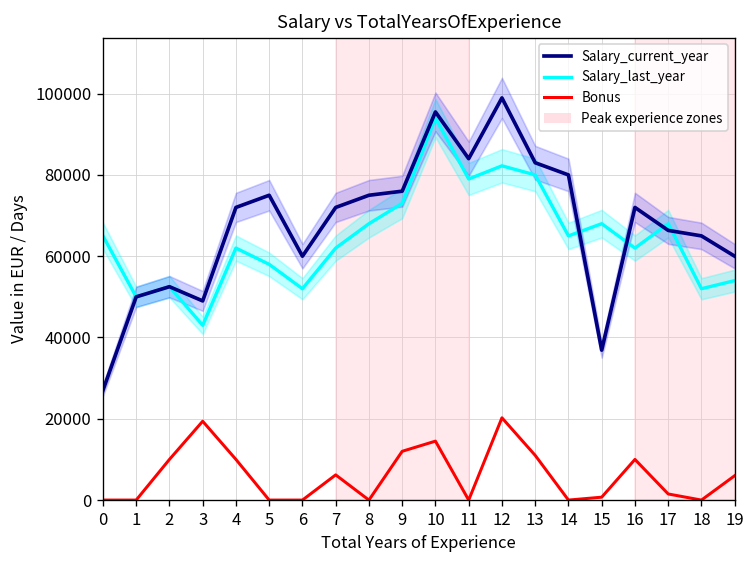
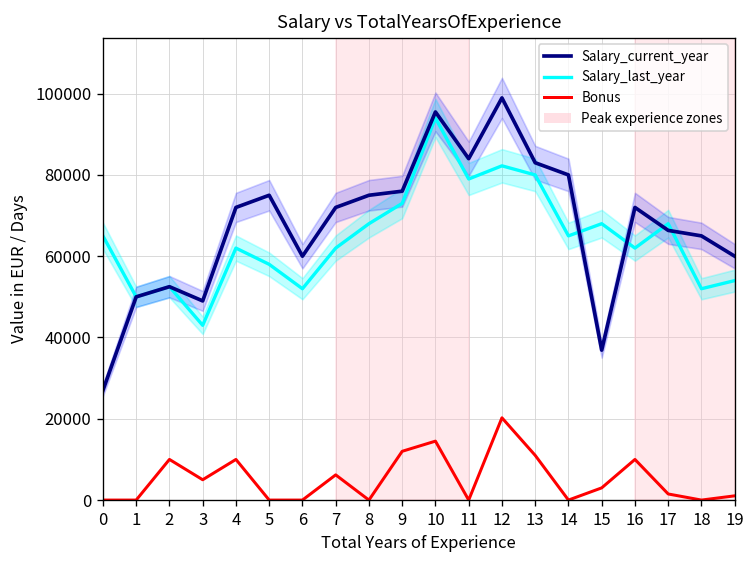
  {
    "Salary_current_year": {
      "0": 27000,
      "3": 49000,
      "4": 72000,
      "5": 75000,
      "6": 60000,
      "7": 72000,
      "8": 75000,
      "10": 96000,
      "11": 84000,
      "12": 99000,
      "13": 83000,
      "14": 80000,
      "15": 37000,
      "16": 72000,
      "17": 66000,
      "18": 65000,
      "19": 60000
    },
    "Bonus": {
      "0": 0,
      "1": 0,
      "2": 10000,
-     "3": 19000,
+     "3": 5000,
      "4": 10000,
      "5": 0,
      "6": 0,
      "7": 6000,
      "8": 0,
      "9": 12000,
      "10": 15000,
      "11": 0,
      "12": 20000,
      "13": 11000,
      "14": 0,
-     "15": 1000,
+     "15": 3000,
      "16": 10000,
      "17": 2000,
      "18": 0,
-     "19": 6000
+     "19": 1000
    }
  }
